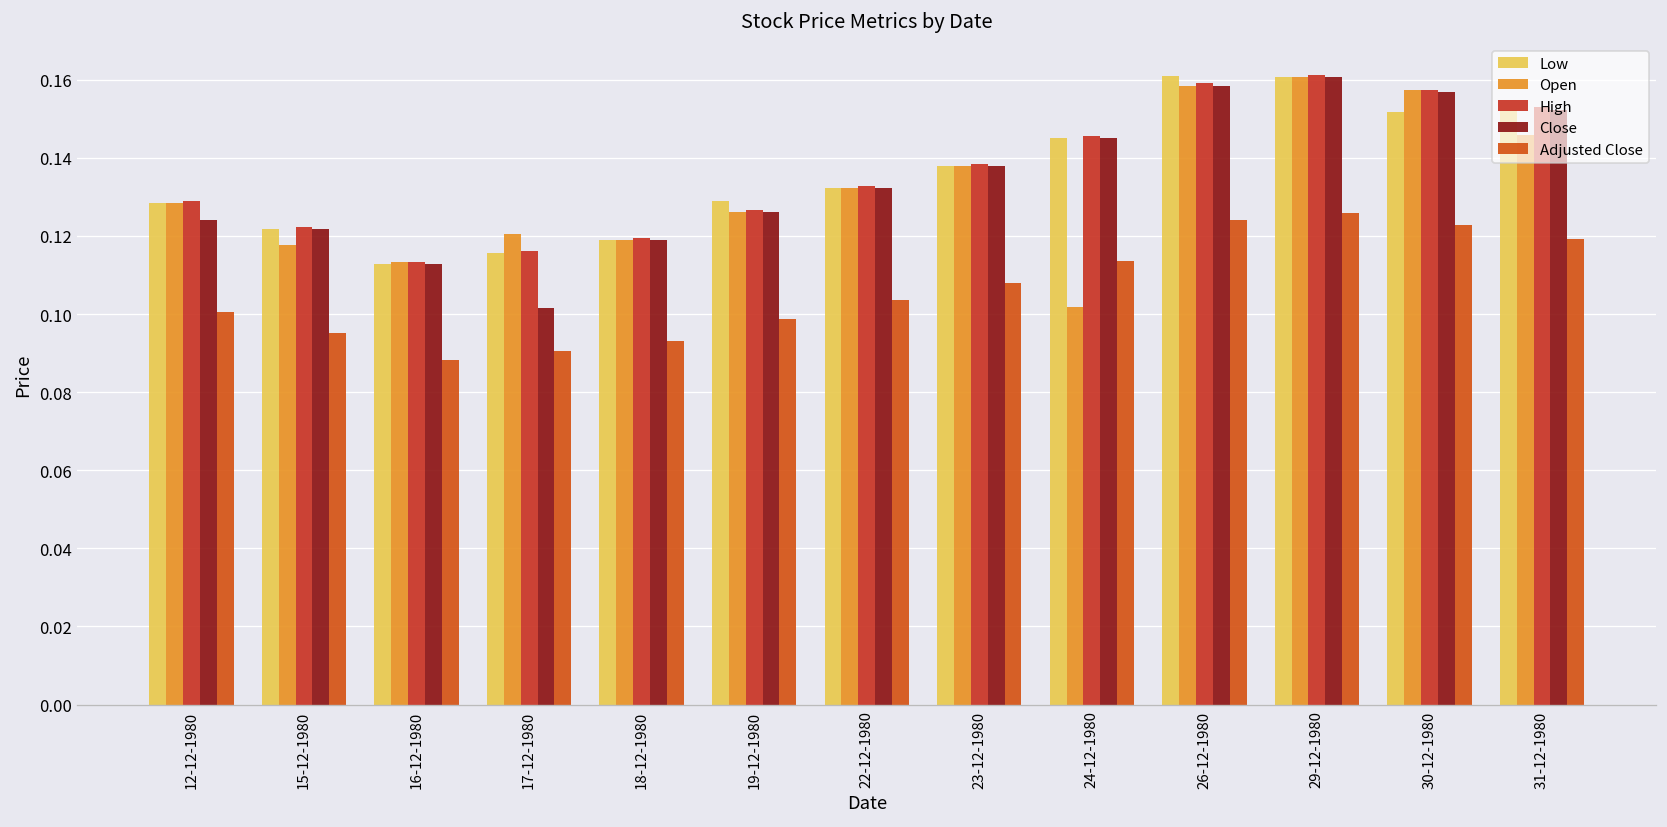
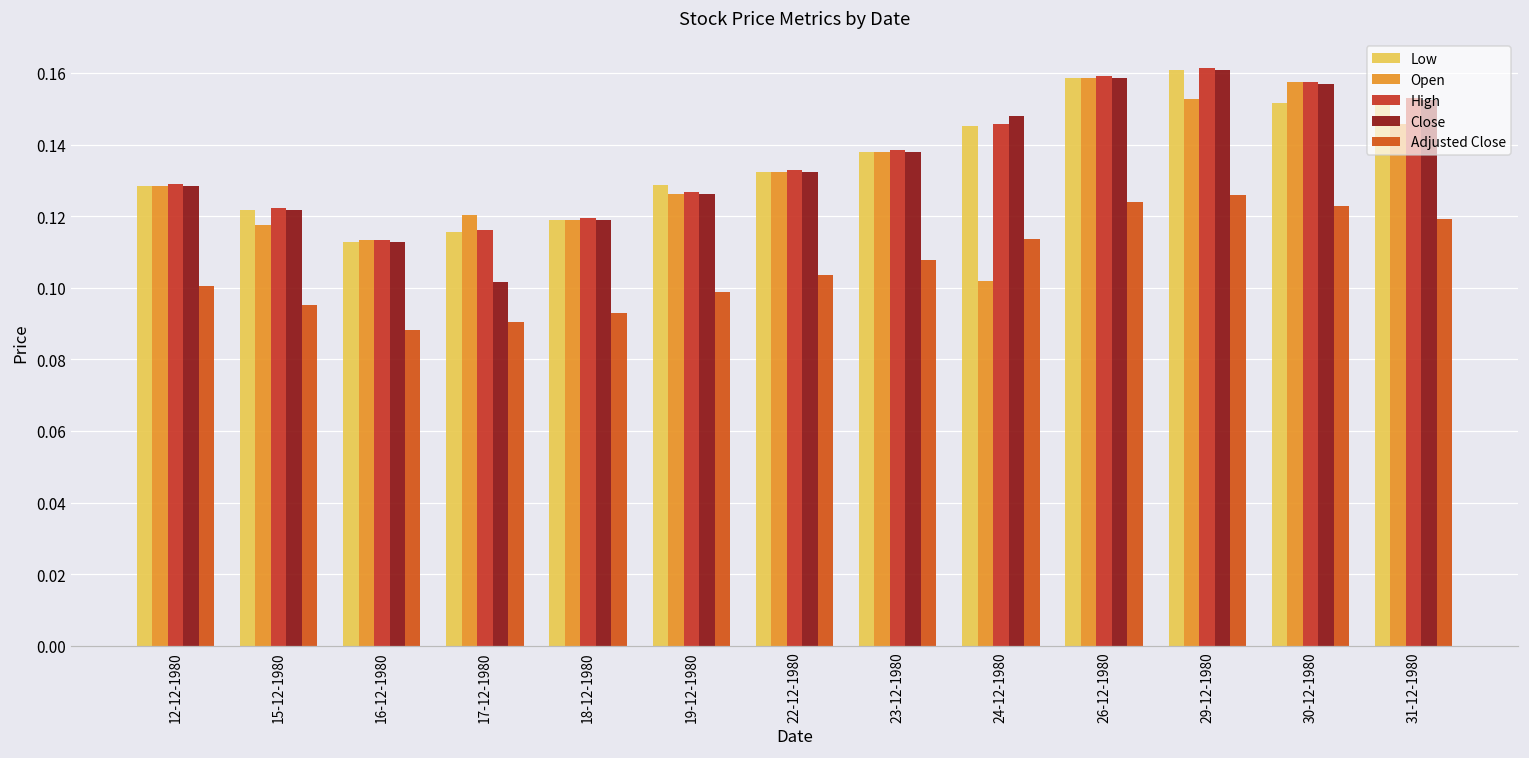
  {
    "Low": {
      "12-12-1980": 0.128,
      "15-12-1980": 0.122,
      "16-12-1980": 0.113,
      "17-12-1980": 0.116,
      "18-12-1980": 0.119,
      "19-12-1980": 0.129,
      "22-12-1980": 0.132,
      "23-12-1980": 0.138,
      "24-12-1980": 0.145,
-     "26-12-1980": 0.161,
+     "26-12-1980": 0.158,
      "29-12-1980": 0.161,
      "30-12-1980": 0.152
    },
    "Open": {
      "12-12-1980": 0.128,
      "15-12-1980": 0.118,
      "16-12-1980": 0.113,
      "17-12-1980": 0.120,
      "18-12-1980": 0.119,
      "19-12-1980": 0.126,
      "22-12-1980": 0.132,
      "23-12-1980": 0.138,
      "24-12-1980": 0.102,
      "26-12-1980": 0.158,
-     "29-12-1980": 0.161,
+     "29-12-1980": 0.153,
      "30-12-1980": 0.157
    },
    "Close": {
-     "12-12-1980": 0.124,
+     "12-12-1980": 0.128,
      "15-12-1980": 0.122,
      "16-12-1980": 0.113,
      "17-12-1980": 0.102,
      "18-12-1980": 0.119,
      "19-12-1980": 0.126,
      "22-12-1980": 0.132,
      "23-12-1980": 0.138,
-     "24-12-1980": 0.145,
+     "24-12-1980": 0.148,
      "26-12-1980": 0.158,
      "29-12-1980": 0.161,
      "30-12-1980": 0.157
    }
  }
